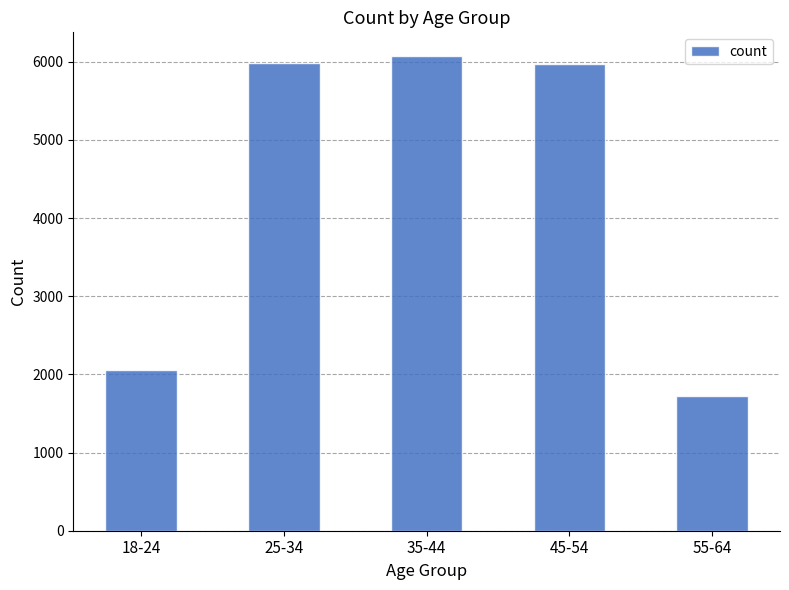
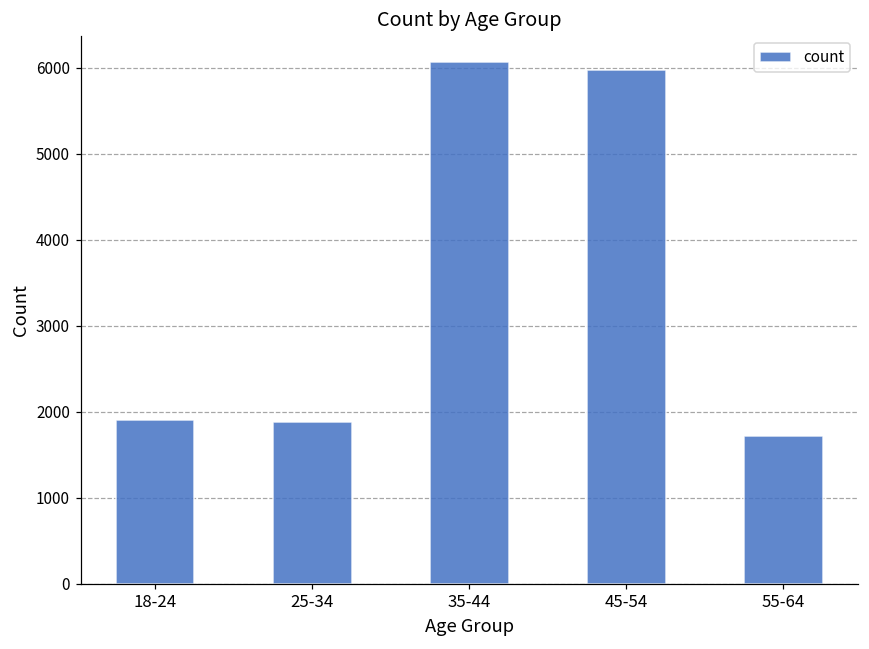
  {
-   "18-24": 2100,
-   "25-34": 6000,
+   "18-24": 1900,
+   "25-34": 1900,
    "35-44": 6100,
    "45-54": 6000,
    "55-64": 1700
  }
